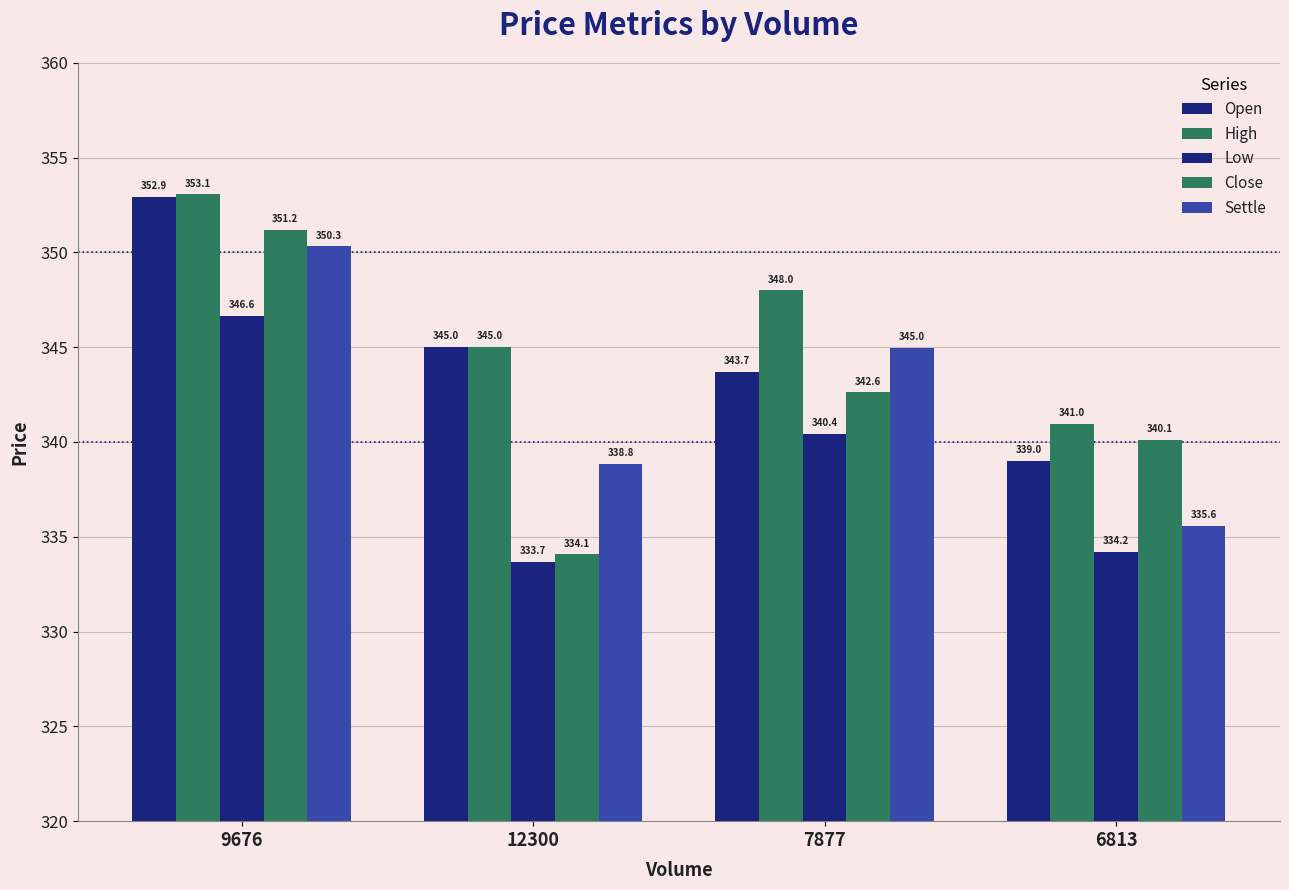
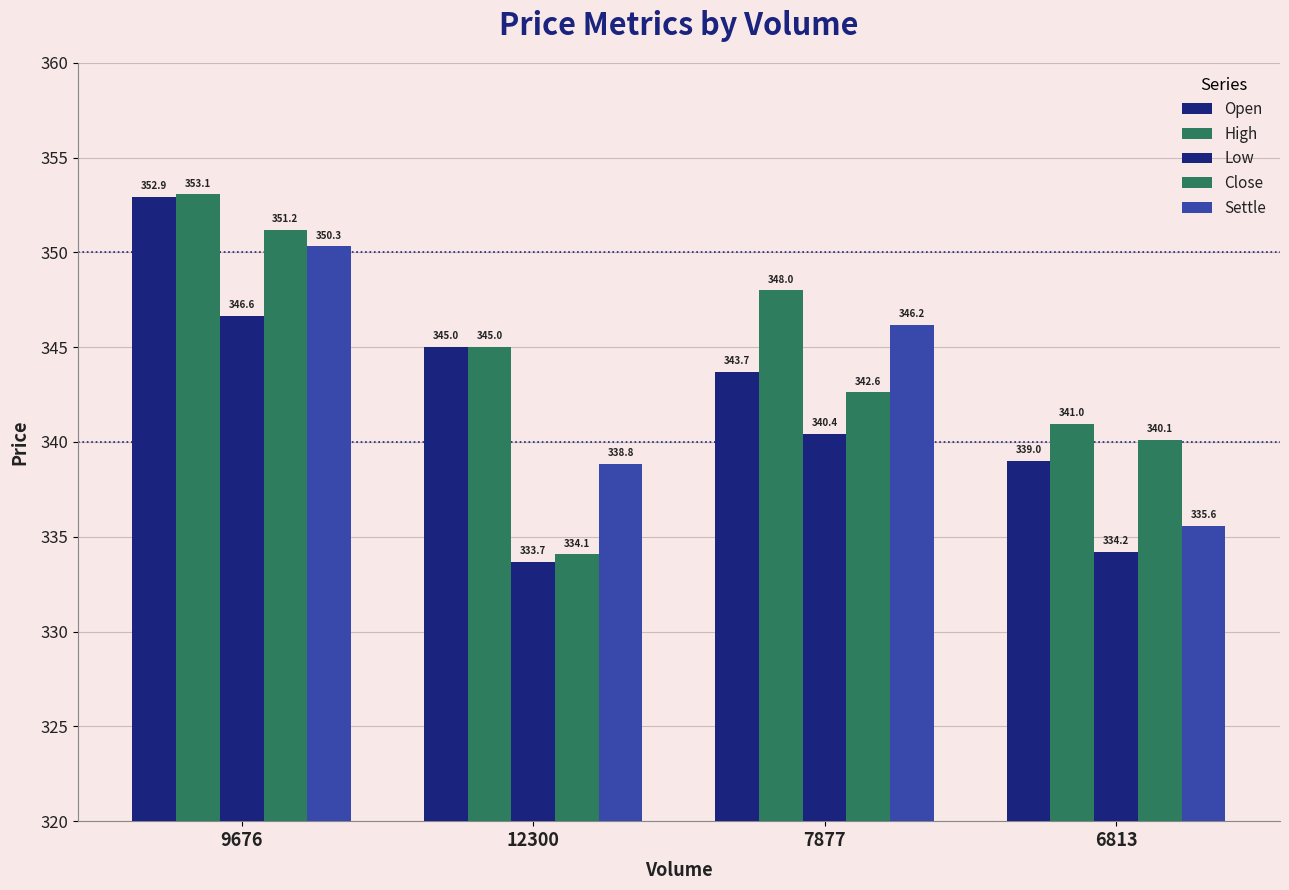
  {
    "Settle": {
      "9676": 350.3,
      "12300": 338.8,
-     "7877": 345.0,
+     "7877": 346.2,
      "6813": 335.6
    }
  }
